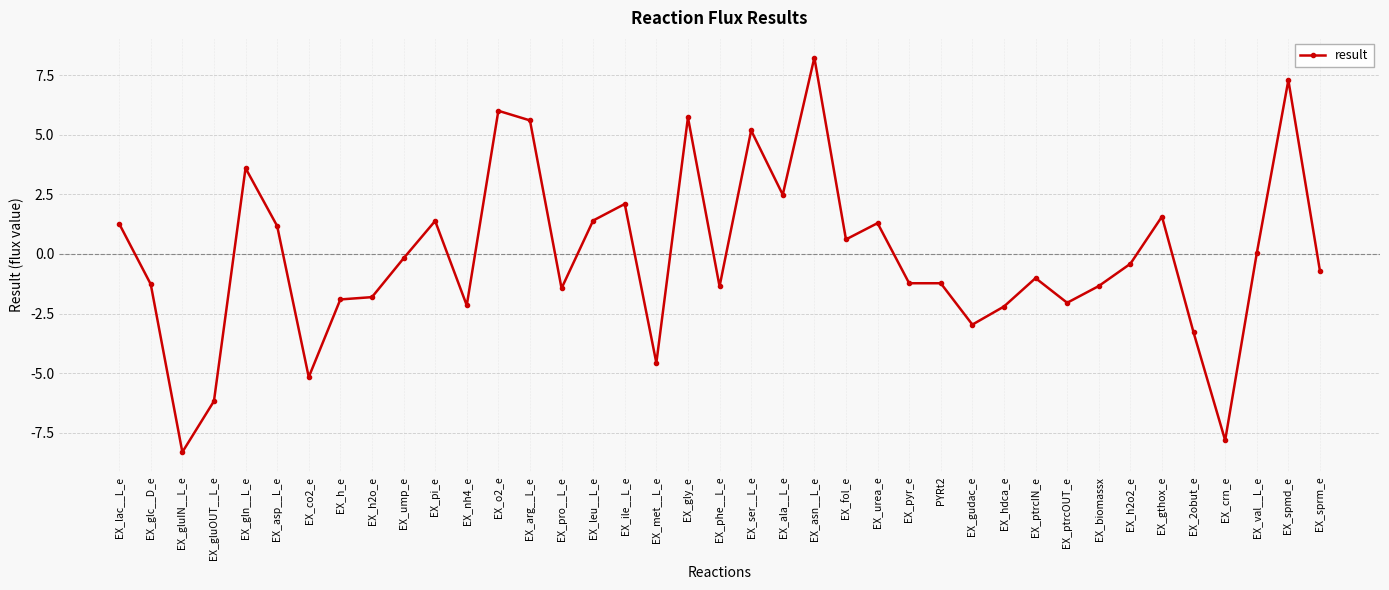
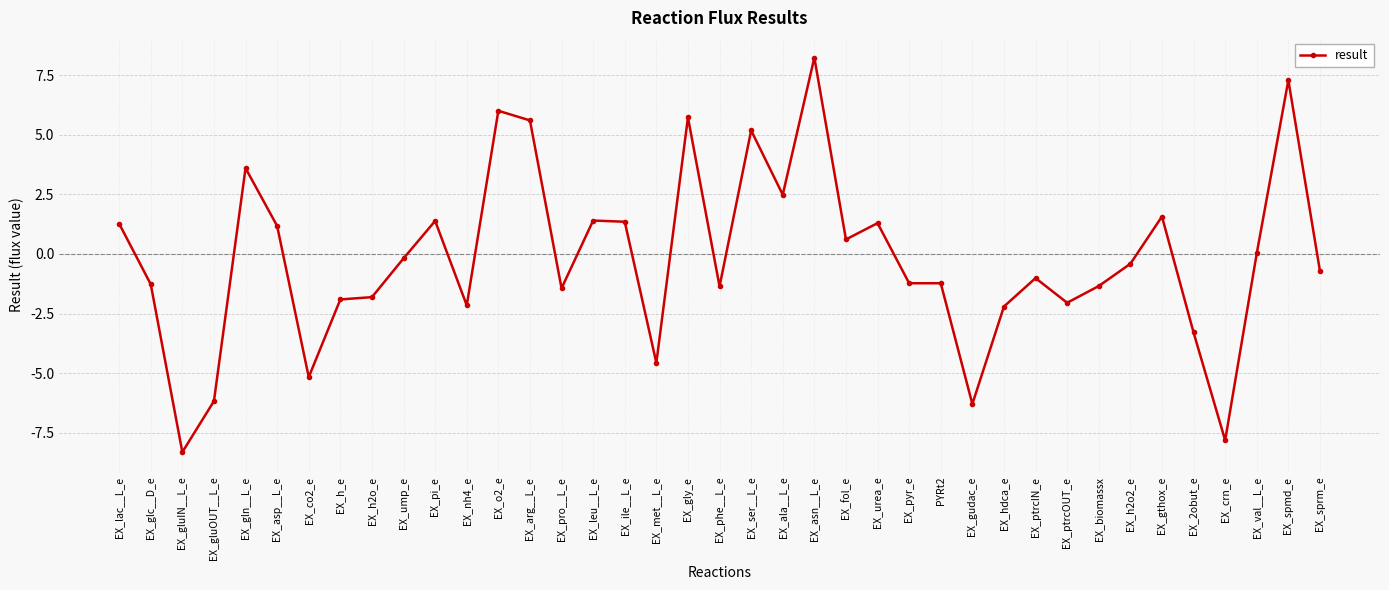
  {
    "EX_lac__L_e": 1.3,
    "EX_glc__D_e": -1.3,
    "EX_gluIN__L_e": -8.3,
    "EX_gluOUT__L_e": -6.2,
    "EX_gln__L_e": 3.6,
    "EX_asp__L_e": 1.2,
    "EX_co2_e": -5.2,
    "EX_h_e": -1.9,
    "EX_h2o_e": -1.8,
    "EX_ump_e": -0.2,
    "EX_pi_e": 1.4,
    "EX_nh4_e": -2.2,
    "EX_o2_e": 6.0,
    "EX_arg__L_e": 5.6,
    "EX_pro__L_e": -1.4,
    "EX_leu__L_e": 1.4,
-   "EX_ile__L_e": 2.1,
+   "EX_ile__L_e": 1.3,
    "EX_met__L_e": -4.6,
    "EX_gly_e": 5.7,
    "EX_phe__L_e": -1.4,
    "EX_ser__L_e": 5.2,
    "EX_ala__L_e": 2.5,
    "EX_asn__L_e": 8.2,
    "EX_fol_e": 0.6,
    "EX_urea_e": 1.3,
    "EX_pyr_e": -1.2,
    "PYRt2": -1.2,
-   "EX_gudac_e": -3.0,
+   "EX_gudac_e": -6.3,
    "EX_hdca_e": -2.2,
    "EX_ptrcIN_e": -1.0,
    "EX_ptrcOUT_e": -2.0,
    "EX_biomassx": -1.3,
    "EX_h2o2_e": -0.4,
    "EX_gthox_e": 1.6,
    "EX_2obut_e": -3.3,
    "EX_crn_e": -7.8,
    "EX_val__L_e": 0.0,
    "EX_spmd_e": 7.3,
    "EX_sprm_e": -0.7
  }
